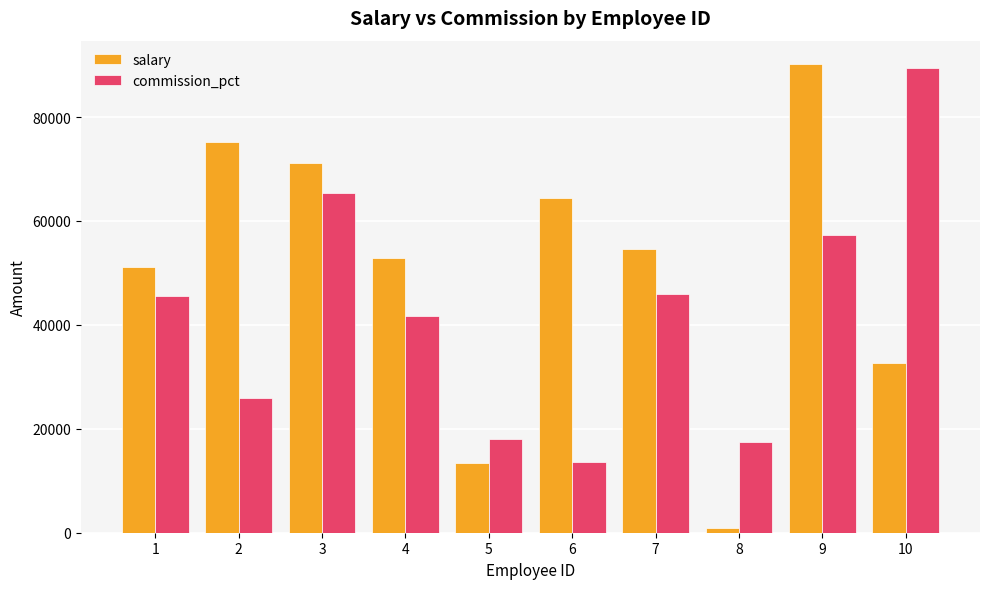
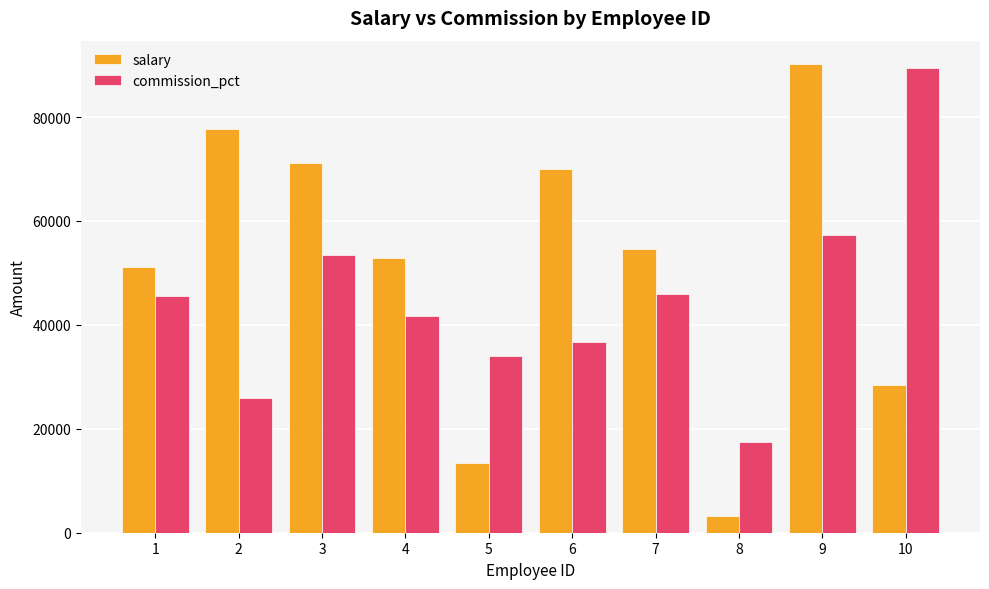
  {
    "salary": {
      "1": 51000,
-     "2": 75000,
+     "2": 78000,
      "3": 71000,
      "4": 53000,
      "5": 13000,
-     "6": 64000,
+     "6": 70000,
      "7": 55000,
-     "8": 1000,
+     "8": 3000,
      "9": 90000,
-     "10": 33000
+     "10": 28000
    },
    "commission_pct": {
      "1": 45000,
      "2": 26000,
-     "3": 65000,
+     "3": 53000,
      "4": 42000,
-     "5": 18000,
-     "6": 14000,
+     "5": 34000,
+     "6": 37000,
      "7": 46000,
      "8": 17000,
      "9": 57000,
      "10": 89000
    }
  }
